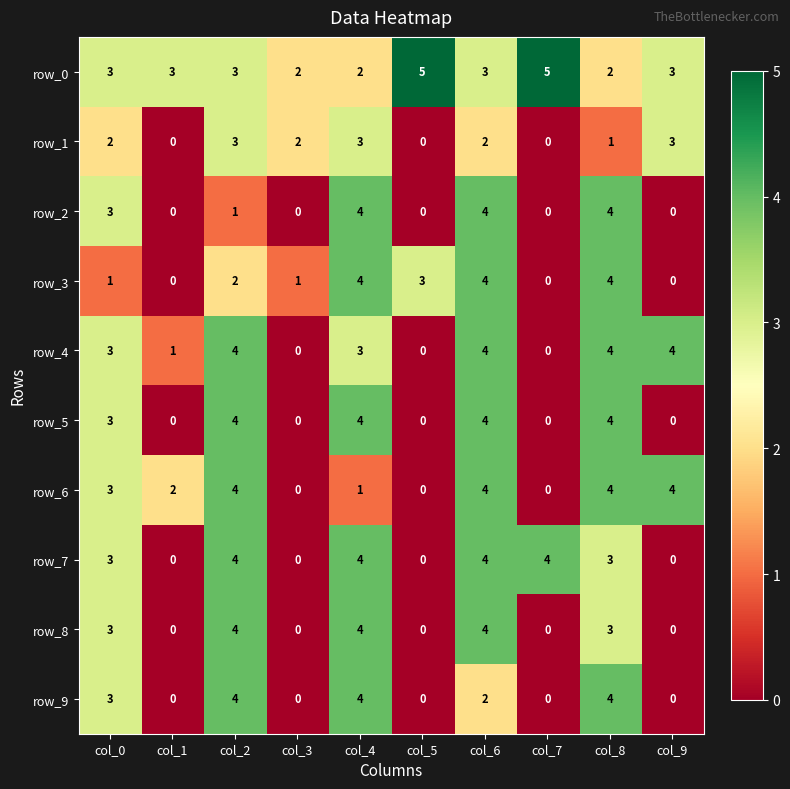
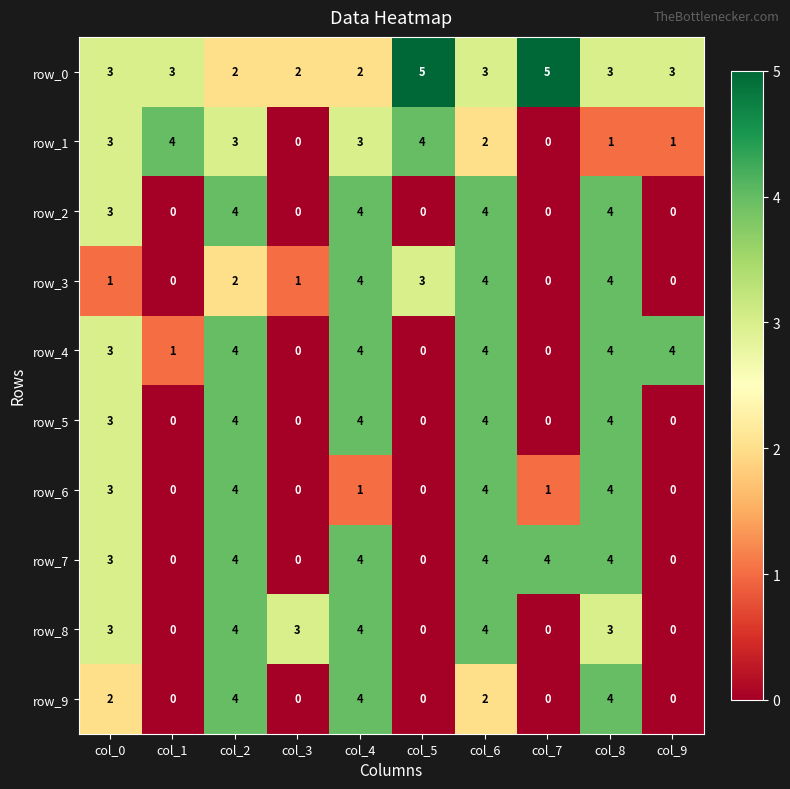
  {
    "row_0": {
      "col_0": 3,
      "col_1": 3,
-     "col_2": 3,
+     "col_2": 2,
      "col_3": 2,
      "col_4": 2,
      "col_5": 5,
      "col_6": 3,
      "col_7": 5,
-     "col_8": 2,
+     "col_8": 3,
      "col_9": 3
    },
    "row_1": {
-     "col_0": 2,
-     "col_1": 0,
+     "col_0": 3,
+     "col_1": 4,
      "col_2": 3,
-     "col_3": 2,
+     "col_3": 0,
      "col_4": 3,
-     "col_5": 0,
+     "col_5": 4,
      "col_6": 2,
      "col_7": 0,
      "col_8": 1,
-     "col_9": 3
+     "col_9": 1
    },
    "row_2": {
      "col_0": 3,
      "col_1": 0,
-     "col_2": 1,
+     "col_2": 4,
      "col_3": 0,
      "col_4": 4,
      "col_5": 0,
      "col_6": 4,
      "col_7": 0,
      "col_8": 4,
      "col_9": 0
    },
    "row_3": {
      "col_0": 1,
      "col_1": 0,
      "col_2": 2,
      "col_3": 1,
      "col_4": 4,
      "col_5": 3,
      "col_6": 4,
      "col_7": 0,
      "col_8": 4,
      "col_9": 0
    },
    "row_4": {
      "col_0": 3,
      "col_1": 1,
      "col_2": 4,
      "col_3": 0,
-     "col_4": 3,
+     "col_4": 4,
      "col_5": 0,
      "col_6": 4,
      "col_7": 0,
      "col_8": 4,
      "col_9": 4
    },
    "row_5": {
      "col_0": 3,
      "col_1": 0,
      "col_2": 4,
      "col_3": 0,
      "col_4": 4,
      "col_5": 0,
      "col_6": 4,
      "col_7": 0,
      "col_8": 4,
      "col_9": 0
    },
    "row_6": {
      "col_0": 3,
-     "col_1": 2,
+     "col_1": 0,
      "col_2": 4,
      "col_3": 0,
      "col_4": 1,
      "col_5": 0,
      "col_6": 4,
-     "col_7": 0,
+     "col_7": 1,
      "col_8": 4,
-     "col_9": 4
+     "col_9": 0
    },
    "row_7": {
      "col_0": 3,
      "col_1": 0,
      "col_2": 4,
      "col_3": 0,
      "col_4": 4,
      "col_5": 0,
      "col_6": 4,
      "col_7": 4,
-     "col_8": 3,
+     "col_8": 4,
      "col_9": 0
    },
    "row_8": {
      "col_0": 3,
      "col_1": 0,
      "col_2": 4,
-     "col_3": 0,
+     "col_3": 3,
      "col_4": 4,
      "col_5": 0,
      "col_6": 4,
      "col_7": 0,
      "col_8": 3,
      "col_9": 0
    },
    "row_9": {
-     "col_0": 3,
+     "col_0": 2,
      "col_1": 0,
      "col_2": 4,
      "col_3": 0,
      "col_4": 4,
      "col_5": 0,
      "col_6": 2,
      "col_7": 0,
      "col_8": 4,
      "col_9": 0
    }
  }
